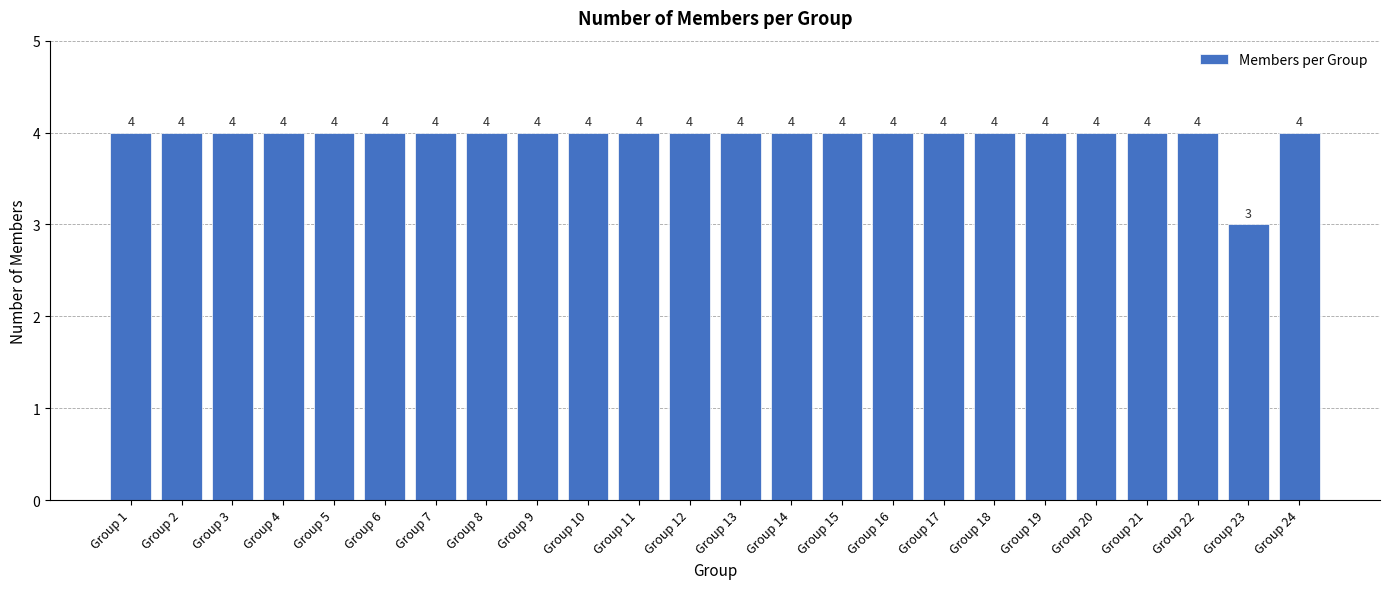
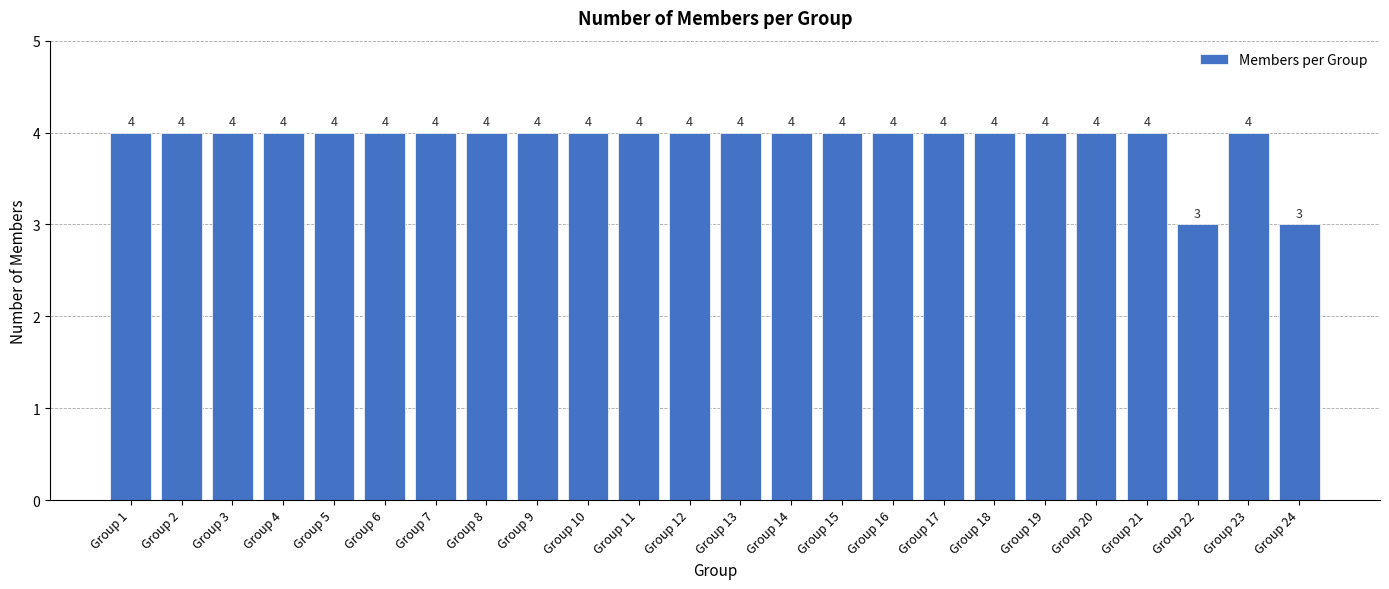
  {
    "Group 1": 4,
    "Group 2": 4,
    "Group 3": 4,
    "Group 4": 4,
    "Group 5": 4,
    "Group 6": 4,
    "Group 7": 4,
    "Group 8": 4,
    "Group 9": 4,
    "Group 10": 4,
    "Group 11": 4,
    "Group 12": 4,
    "Group 13": 4,
    "Group 14": 4,
    "Group 15": 4,
    "Group 16": 4,
    "Group 17": 4,
    "Group 18": 4,
    "Group 19": 4,
    "Group 20": 4,
    "Group 21": 4,
-   "Group 22": 4,
-   "Group 23": 3,
-   "Group 24": 4
+   "Group 22": 3,
+   "Group 23": 4,
+   "Group 24": 3
  }
